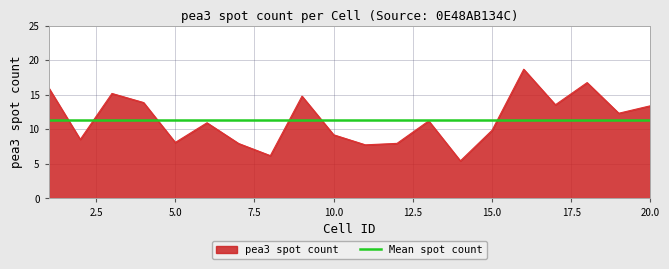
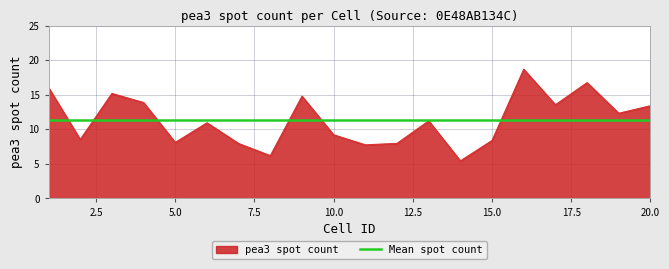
  {
    "5.0": 8,
    "10.0": 9,
-   "15.0": 10,
+   "15.0": 8,
    "20.0": 13
  }
